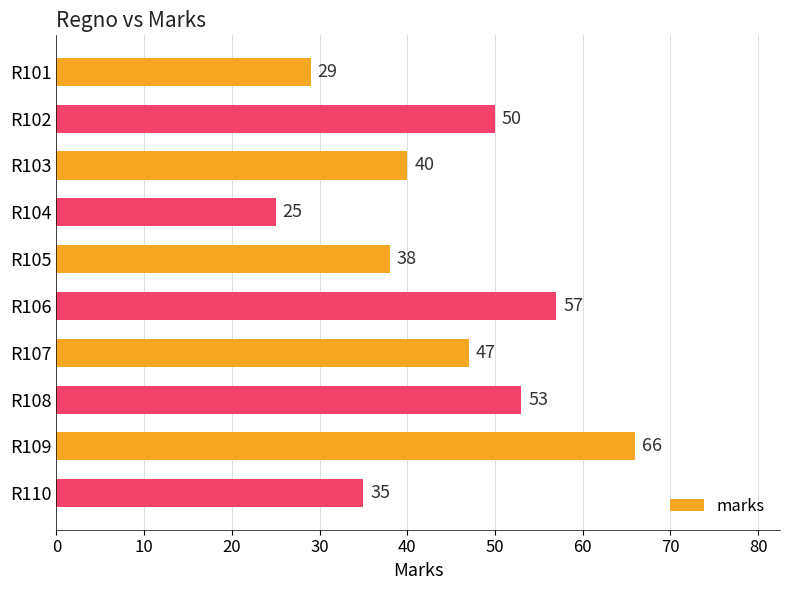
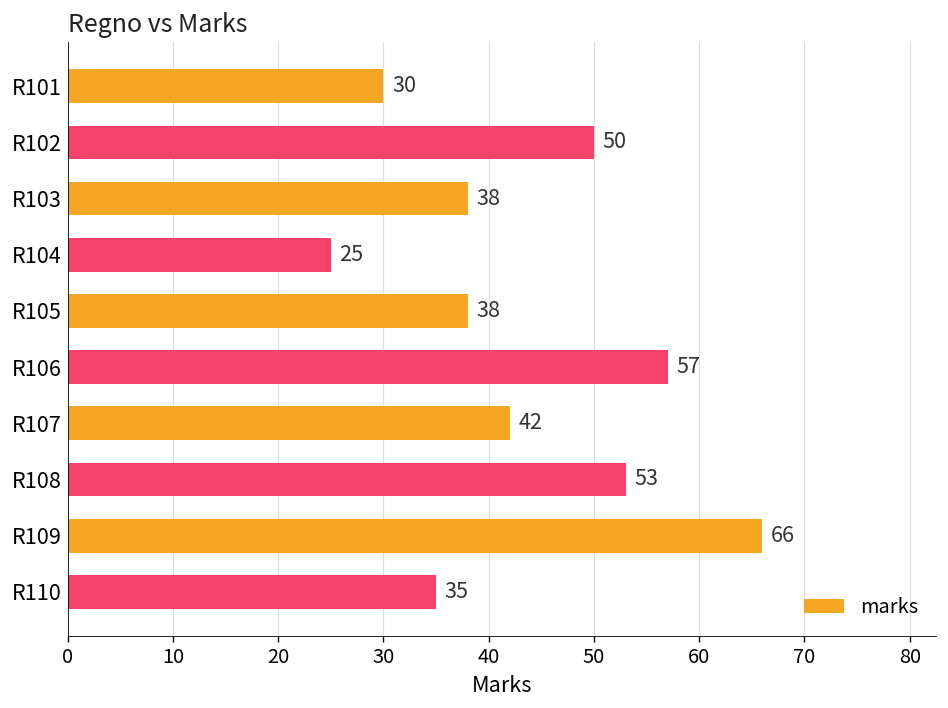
  {
-   "R101": 29,
+   "R101": 30,
    "R102": 50,
-   "R103": 40,
+   "R103": 38,
    "R104": 25,
    "R105": 38,
    "R106": 57,
-   "R107": 47,
+   "R107": 42,
    "R108": 53,
    "R109": 66,
    "R110": 35
  }
